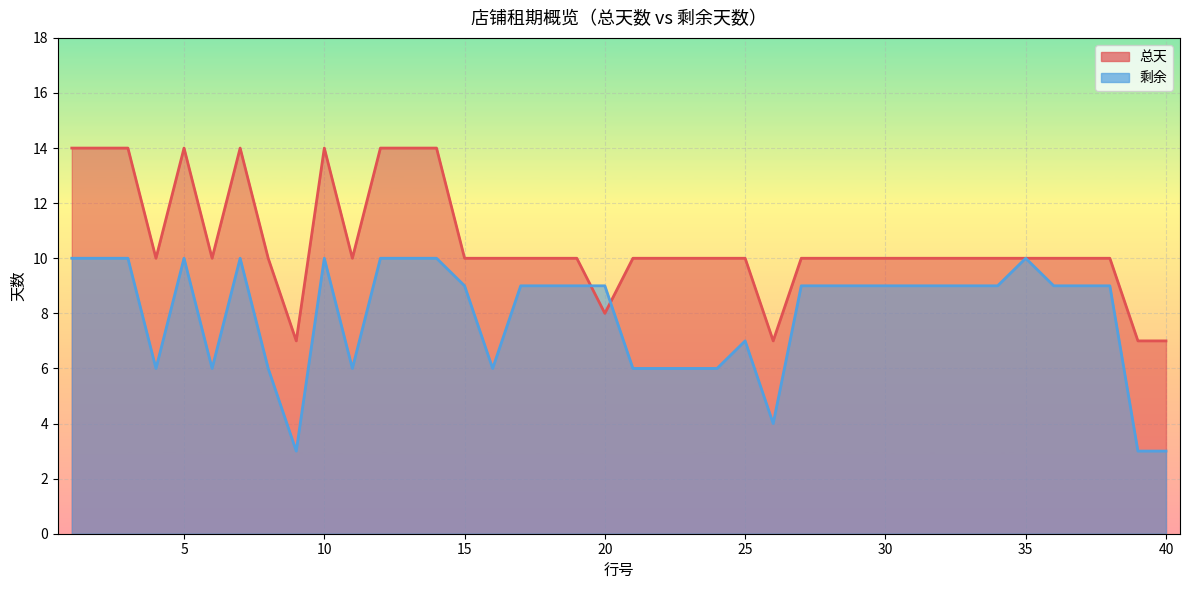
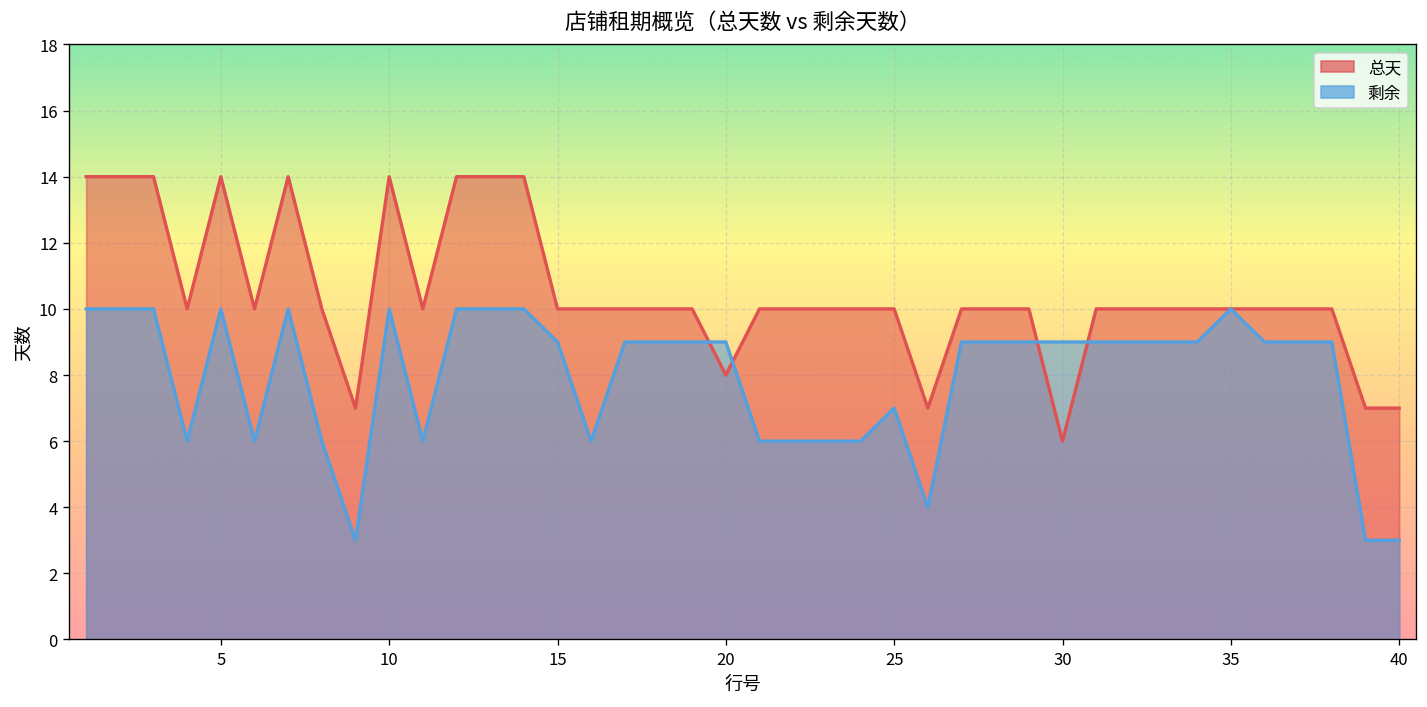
  {
    "总天": {
      "5": 14,
      "10": 14,
      "15": 10,
      "20": 8,
      "25": 10,
-     "30": 10,
+     "30": 6,
      "40": 7
    },
    "剩余": {
      "5": 10,
      "10": 10,
      "15": 9,
      "20": 9,
      "25": 7,
      "30": 9,
      "40": 3
    }
  }
